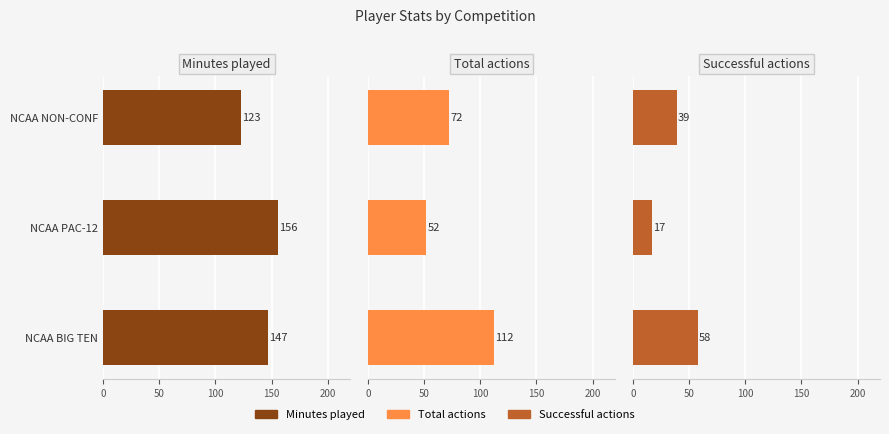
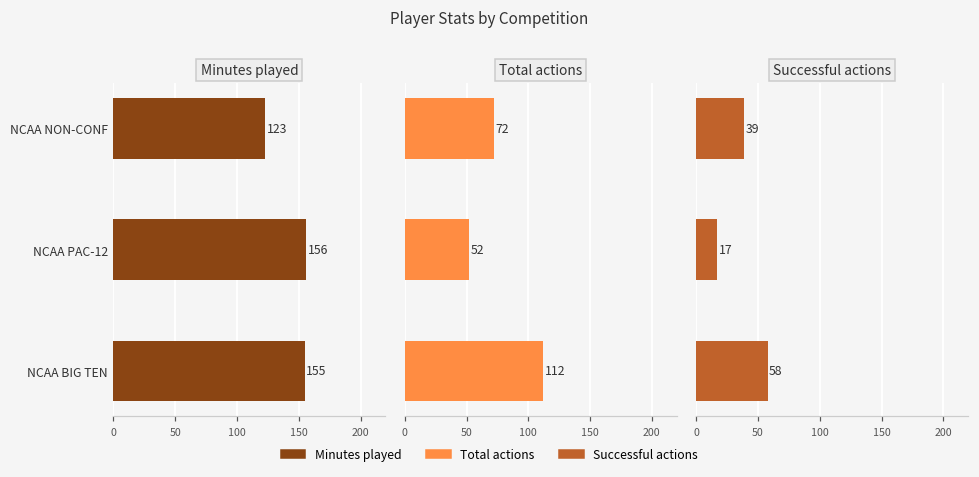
  {
    "Minutes played": {
      "NCAA NON-CONF": 123,
      "NCAA PAC-12": 156,
-     "NCAA BIG TEN": 147
+     "NCAA BIG TEN": 155
    }
  }
